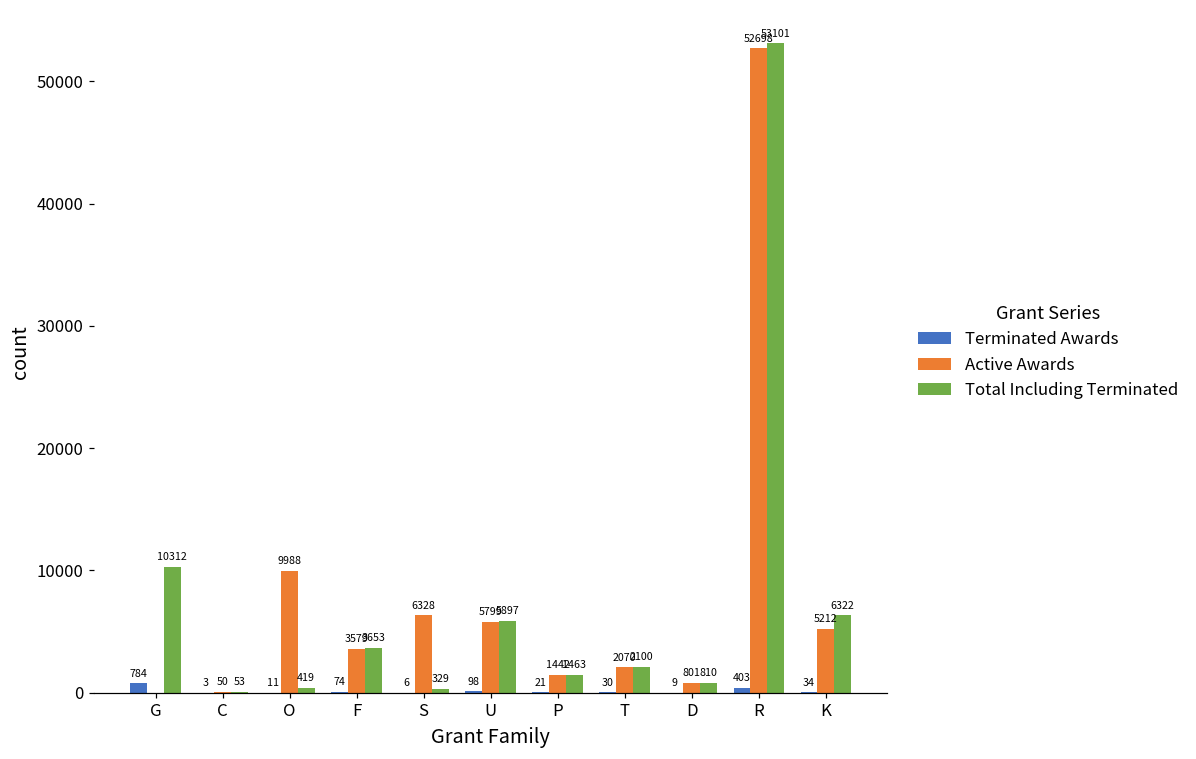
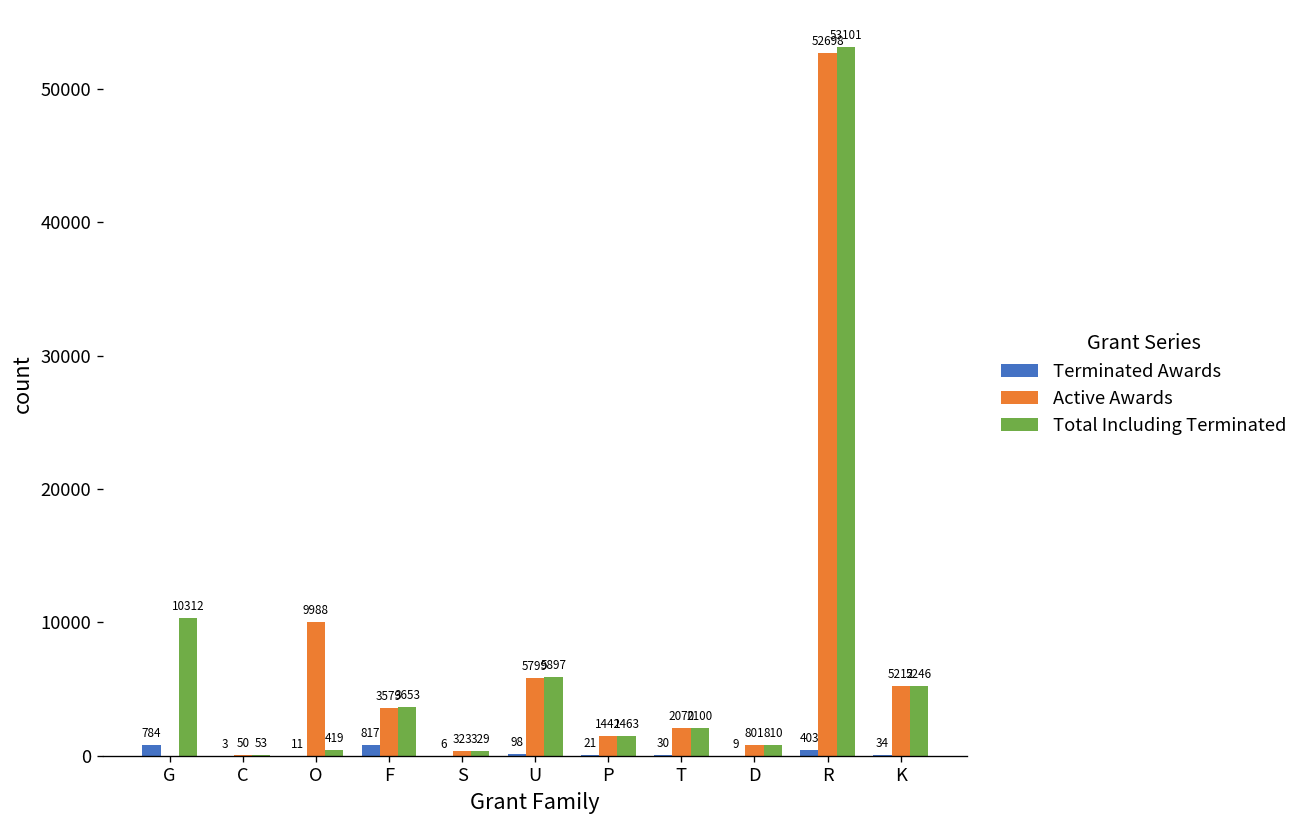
  {
    "Terminated Awards": {
      "G": 784,
      "C": 3,
      "O": 11,
-     "F": 74,
+     "F": 817,
      "S": 6,
      "U": 98,
      "P": 21,
      "T": 30,
      "D": 9,
      "R": 403,
      "K": 34
    },
    "Active Awards": {
      "C": 50,
      "O": 9988,
-     "S": 6328,
+     "S": 323,
      "D": 801
    },
    "Total Including Terminated": {
      "G": 10312,
      "C": 53,
      "O": 419,
      "S": 329,
      "D": 810,
-     "K": 6322
+     "K": 5246
    }
  }
